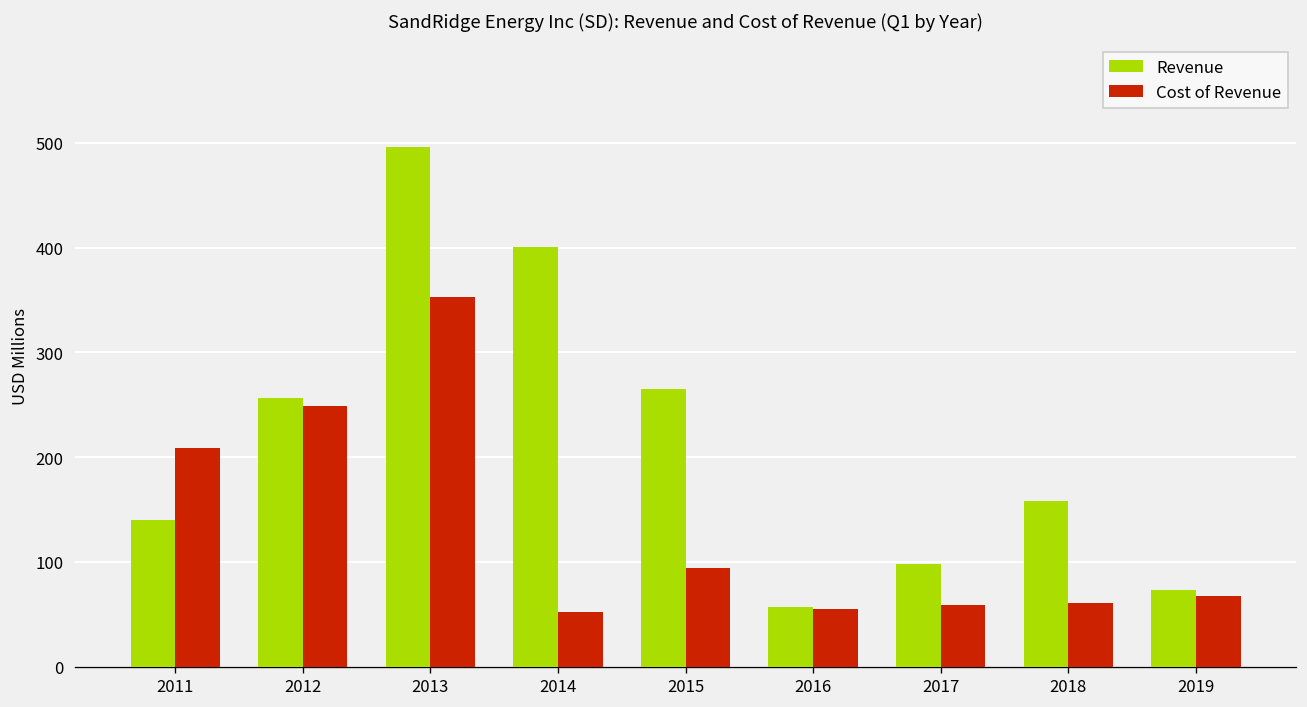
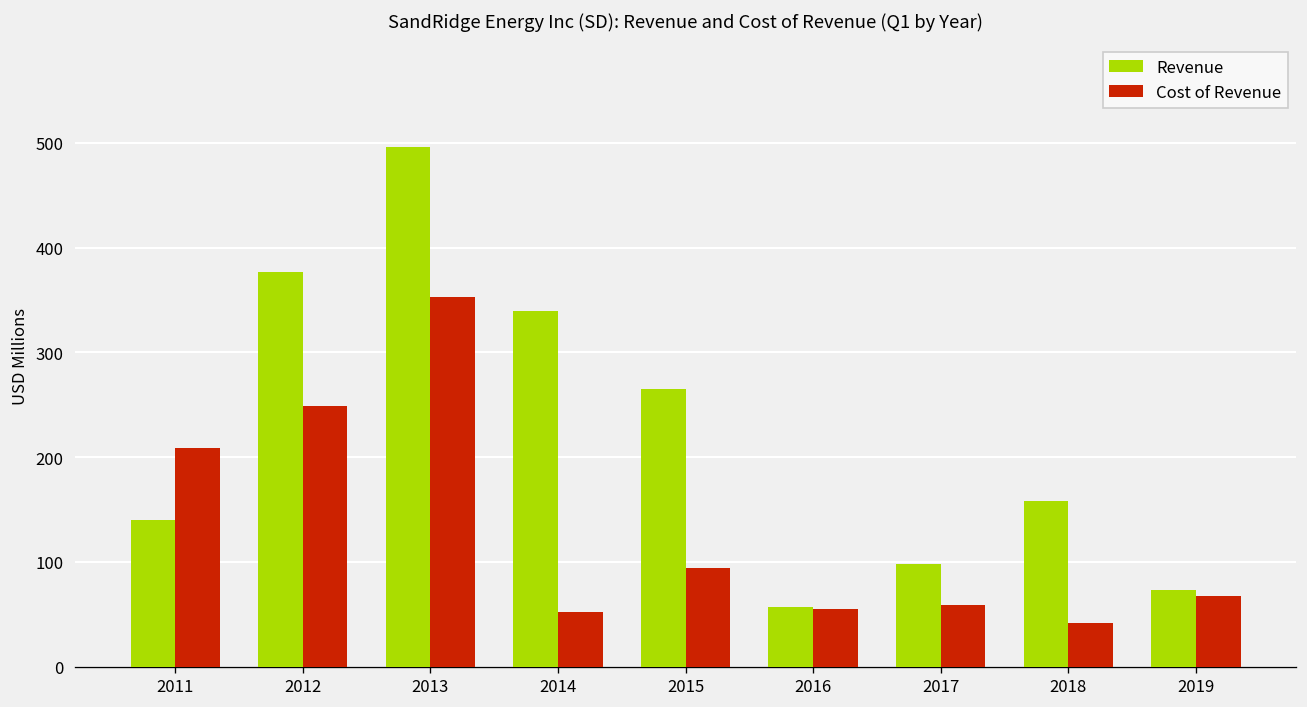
  {
    "Revenue": {
      "2011": 140,
-     "2012": 260,
+     "2012": 380,
      "2013": 500,
-     "2014": 400,
+     "2014": 340,
      "2015": 270,
      "2016": 60,
      "2017": 100,
      "2018": 160,
      "2019": 70
    },
    "Cost of Revenue": {
      "2011": 210,
      "2012": 250,
      "2013": 350,
      "2014": 50,
      "2015": 90,
      "2016": 50,
      "2017": 60,
-     "2018": 60,
+     "2018": 40,
      "2019": 70
    }
  }
